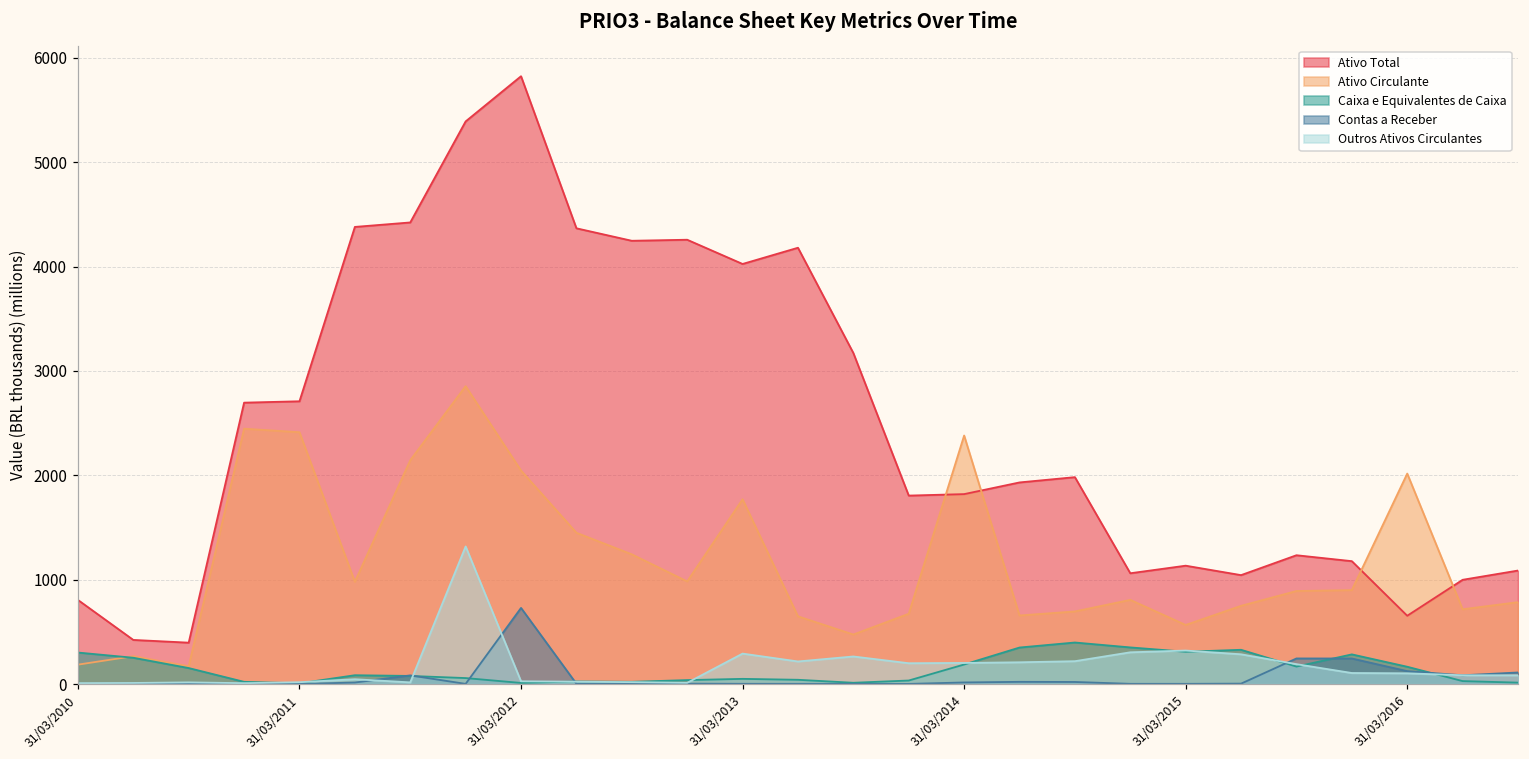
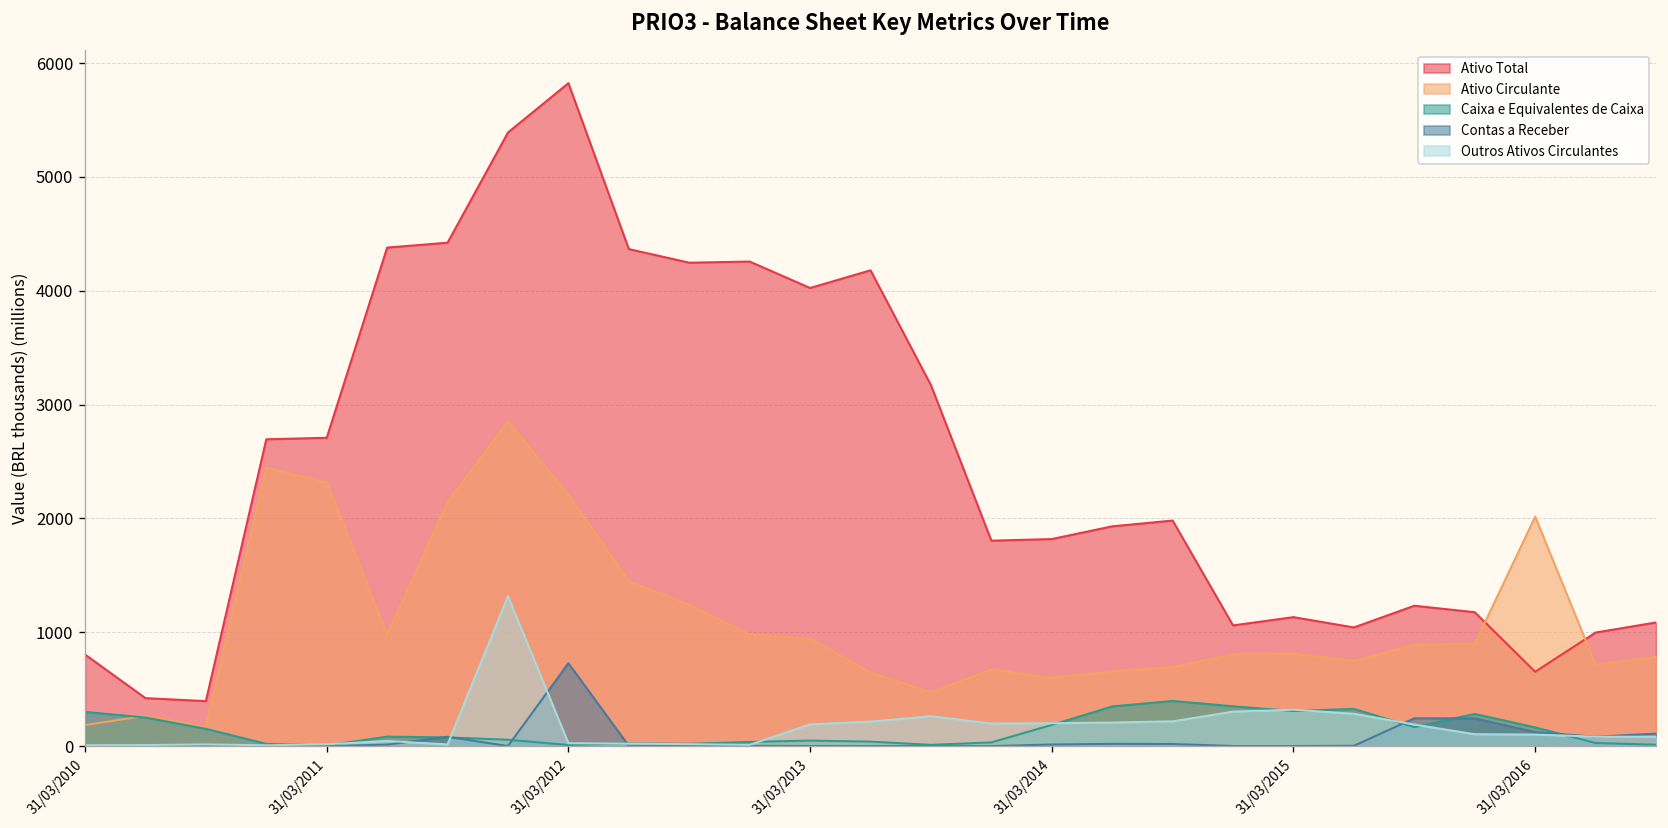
  {
    "Ativo Total": {
      "31/03/2010": 800,
      "31/03/2011": 2700,
      "31/03/2012": 5800,
      "31/03/2013": 4000,
      "31/03/2014": 1800,
      "31/03/2015": 1100,
      "31/03/2016": 700
    },
    "Ativo Circulante": {
      "31/03/2010": 200,
-     "31/03/2011": 2400,
-     "31/03/2012": 2000,
-     "31/03/2013": 1800,
-     "31/03/2014": 2400,
-     "31/03/2015": 600,
+     "31/03/2011": 2300,
+     "31/03/2012": 2200,
+     "31/03/2013": 900,
+     "31/03/2014": 600,
+     "31/03/2015": 800,
      "31/03/2016": 2000
    },
    "Outros Ativos Circulantes": {
-     "31/03/2013": 300
+     "31/03/2013": 200
    }
  }
